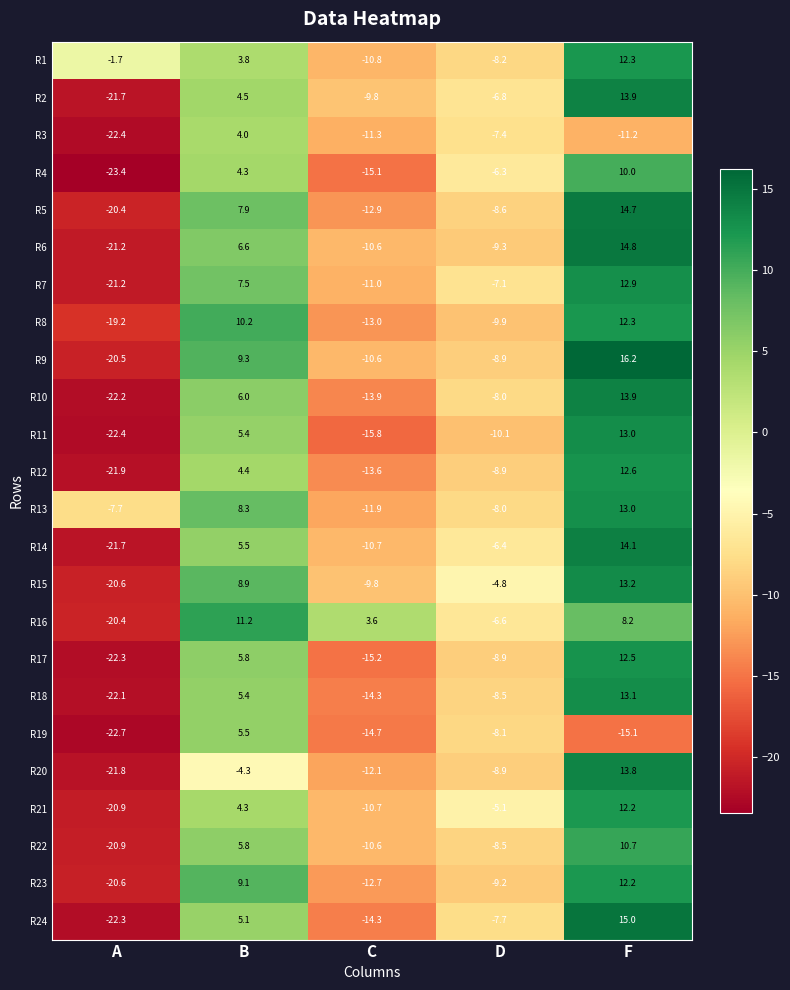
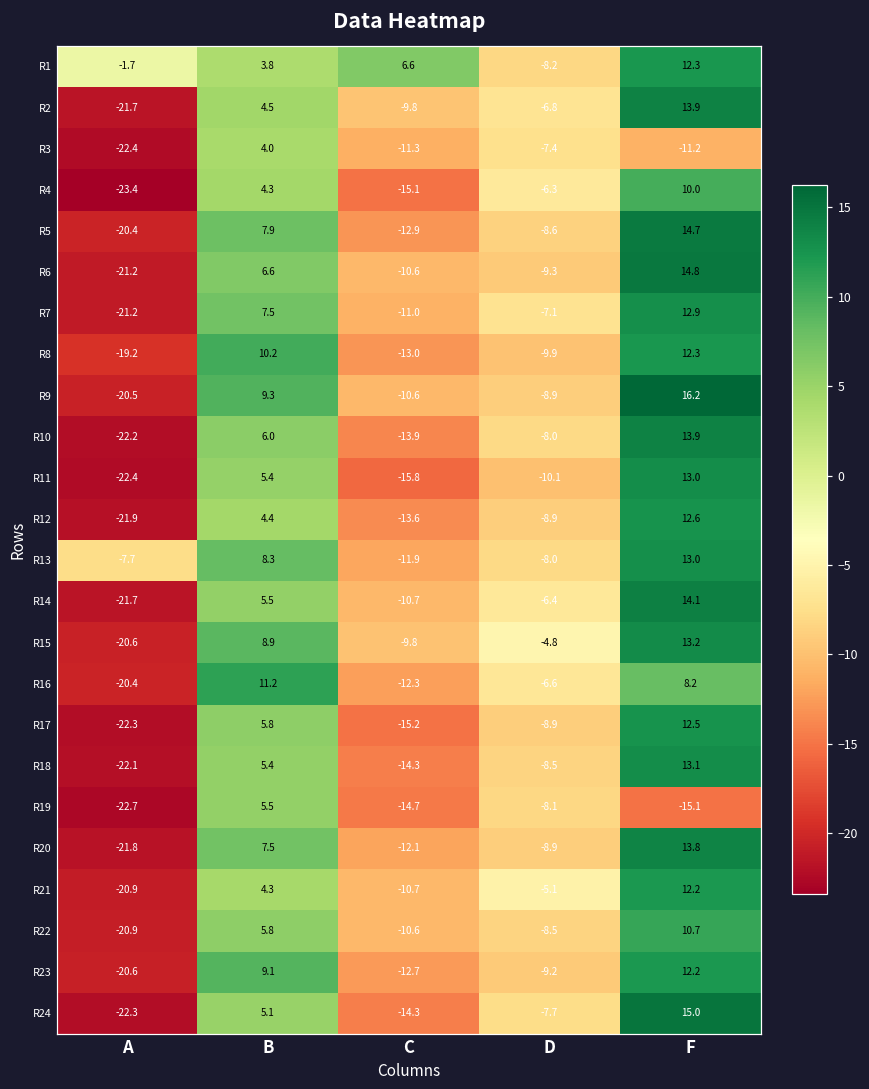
  {
    "R1": {
      "A": -1.7,
      "B": 3.8,
-     "C": -10.8,
+     "C": 6.6,
      "D": -8.2,
      "F": 12.3
    },
    "R2": {
      "A": -21.7,
      "B": 4.5,
      "C": -9.8,
      "D": -6.8,
      "F": 13.9
    },
    "R3": {
      "A": -22.4,
      "B": 4.0,
      "C": -11.3,
      "D": -7.4,
      "F": -11.2
    },
    "R4": {
      "A": -23.4,
      "B": 4.3,
      "C": -15.1,
      "D": -6.3,
      "F": 10.0
    },
    "R5": {
      "A": -20.4,
      "B": 7.9,
      "C": -12.9,
      "D": -8.6,
      "F": 14.7
    },
    "R6": {
      "A": -21.2,
      "B": 6.6,
      "C": -10.6,
      "D": -9.3,
      "F": 14.8
    },
    "R7": {
      "A": -21.2,
      "B": 7.5,
      "C": -11.0,
      "D": -7.1,
      "F": 12.9
    },
    "R8": {
      "A": -19.2,
      "B": 10.2,
      "C": -13.0,
      "D": -9.9,
      "F": 12.3
    },
    "R9": {
      "A": -20.5,
      "B": 9.3,
      "C": -10.6,
      "D": -8.9,
      "F": 16.2
    },
    "R10": {
      "A": -22.2,
      "B": 6.0,
      "C": -13.9,
      "D": -8.0,
      "F": 13.9
    },
    "R11": {
      "A": -22.4,
      "B": 5.4,
      "C": -15.8,
      "D": -10.1,
      "F": 13.0
    },
    "R12": {
      "A": -21.9,
      "B": 4.4,
      "C": -13.6,
      "D": -8.9,
      "F": 12.6
    },
    "R13": {
      "A": -7.7,
      "B": 8.3,
      "C": -11.9,
      "D": -8.0,
      "F": 13.0
    },
    "R14": {
      "A": -21.7,
      "B": 5.5,
      "C": -10.7,
      "D": -6.4,
      "F": 14.1
    },
    "R15": {
      "A": -20.6,
      "B": 8.9,
      "C": -9.8,
      "D": -4.8,
      "F": 13.2
    },
    "R16": {
      "A": -20.4,
      "B": 11.2,
-     "C": 3.6,
+     "C": -12.3,
      "D": -6.6,
      "F": 8.2
    },
    "R17": {
      "A": -22.3,
      "B": 5.8,
      "C": -15.2,
      "D": -8.9,
      "F": 12.5
    },
    "R18": {
      "A": -22.1,
      "B": 5.4,
      "C": -14.3,
      "D": -8.5,
      "F": 13.1
    },
    "R19": {
      "A": -22.7,
      "B": 5.5,
      "C": -14.7,
      "D": -8.1,
      "F": -15.1
    },
    "R20": {
      "A": -21.8,
-     "B": -4.3,
+     "B": 7.5,
      "C": -12.1,
      "D": -8.9,
      "F": 13.8
    },
    "R21": {
      "A": -20.9,
      "B": 4.3,
      "C": -10.7,
      "D": -5.1,
      "F": 12.2
    },
    "R22": {
      "A": -20.9,
      "B": 5.8,
      "C": -10.6,
      "D": -8.5,
      "F": 10.7
    },
    "R23": {
      "A": -20.6,
      "B": 9.1,
      "C": -12.7,
      "D": -9.2,
      "F": 12.2
    },
    "R24": {
      "A": -22.3,
      "B": 5.1,
      "C": -14.3,
      "D": -7.7,
      "F": 15.0
    }
  }
